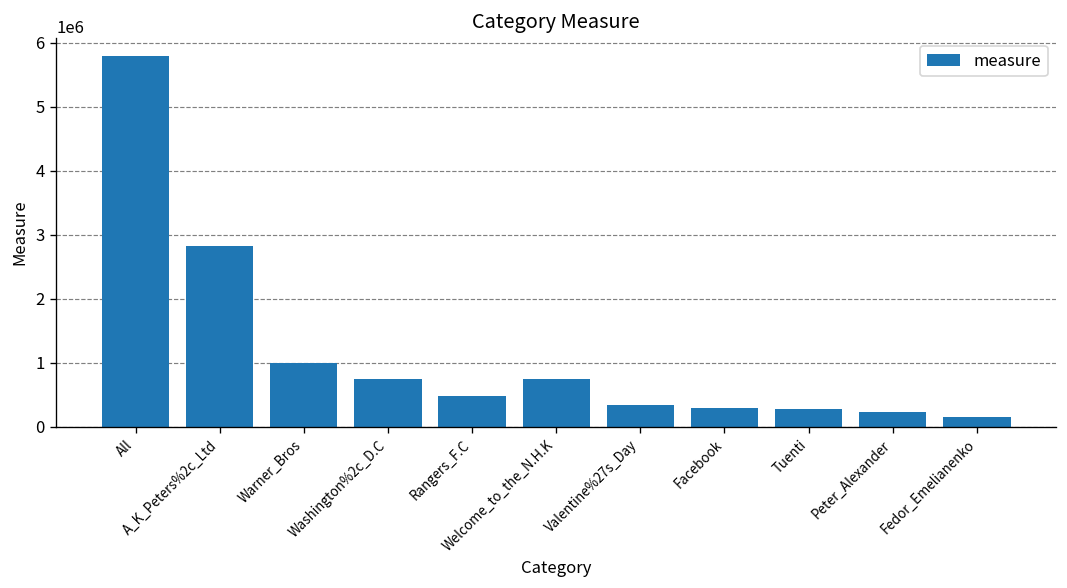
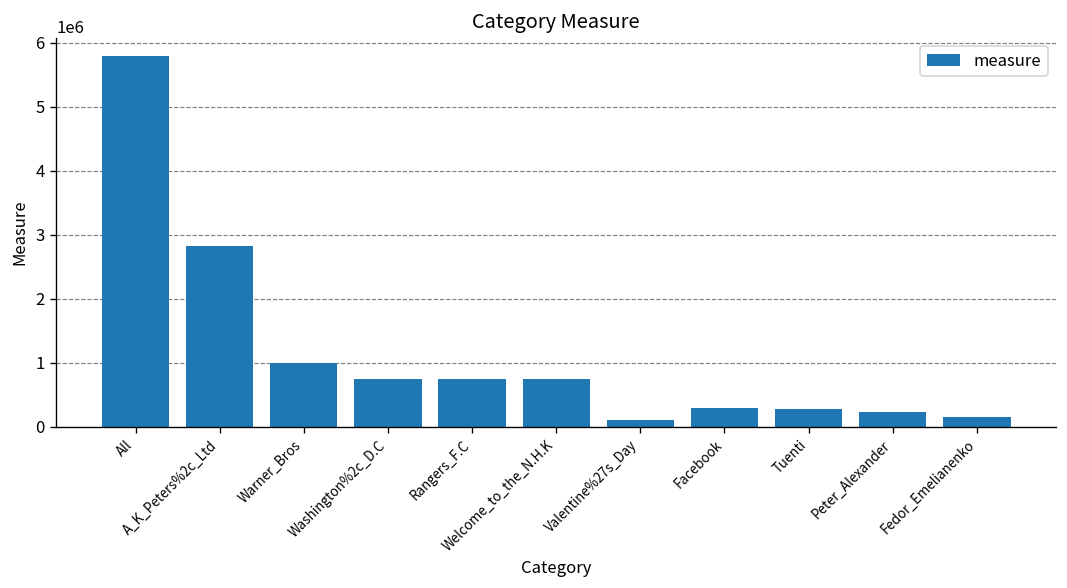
  {
    "All": 5800000,
    "A_K_Peters%2c_Ltd": 2800000,
    "Warner_Bros": 1000000,
    "Washington%2c_D.C": 700000,
-   "Rangers_F.C": 500000,
+   "Rangers_F.C": 700000,
    "Welcome_to_the_N.H.K": 700000,
-   "Valentine%27s_Day": 300000,
+   "Valentine%27s_Day": 100000,
    "Facebook": 300000,
    "Tuenti": 300000,
    "Peter_Alexander": 200000,
    "Fedor_Emelianenko": 100000
  }
